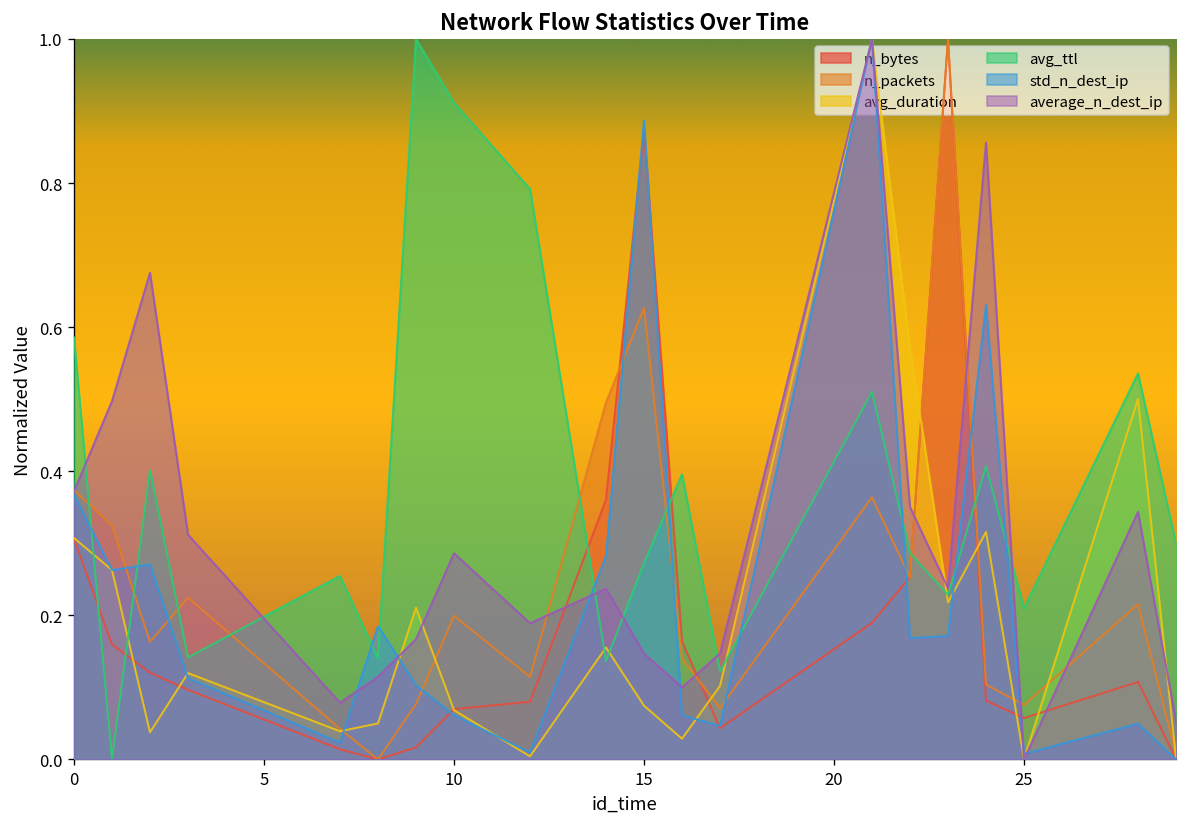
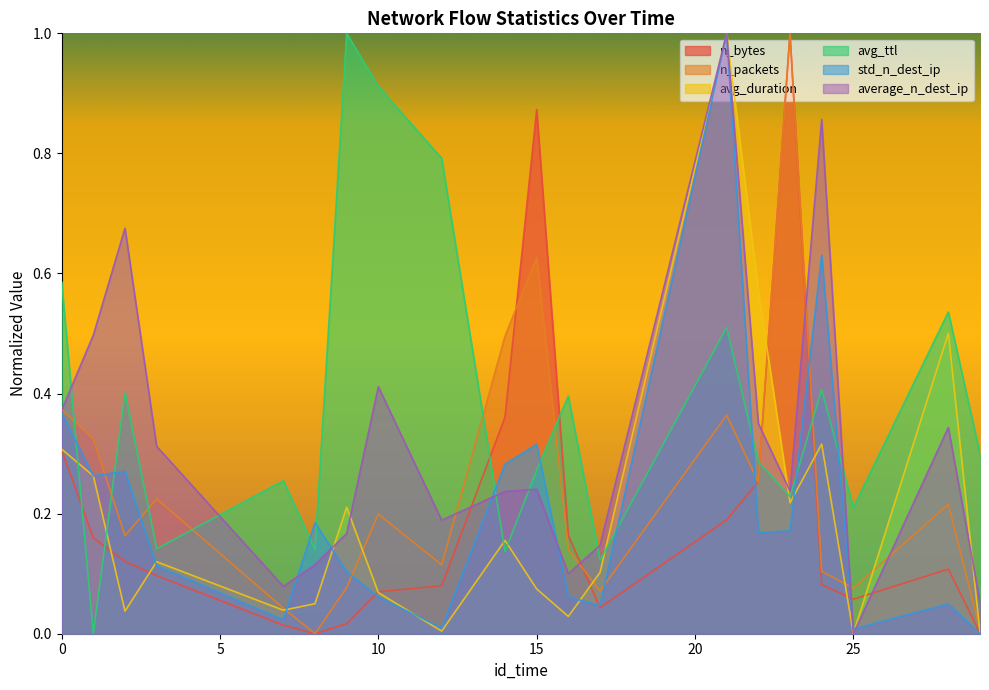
  {
    "avg_duration": {
      "15": 0.07
    },
    "avg_ttl": {
      "0": 0.59,
      "10": 0.91,
      "15": 0.27,
      "25": 0.21
    },
    "std_n_dest_ip": {
      "0": 0.37,
      "10": 0.06,
-     "15": 0.89,
+     "15": 0.32,
      "25": 0.01
    },
    "average_n_dest_ip": {
-     "10": 0.29,
-     "15": 0.15
+     "10": 0.41,
+     "15": 0.24
    }
  }
